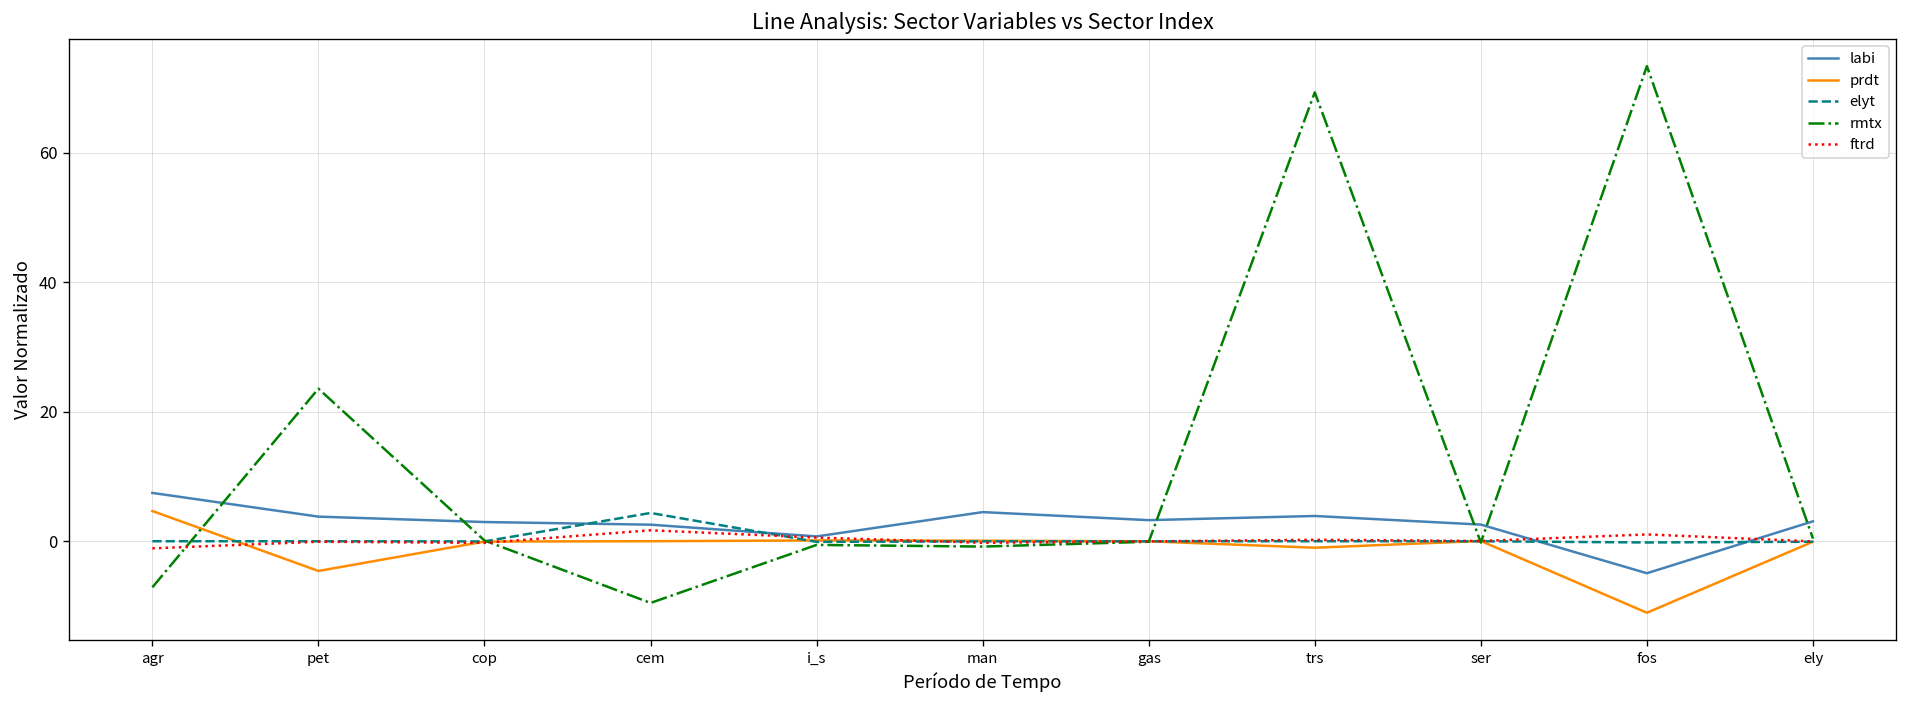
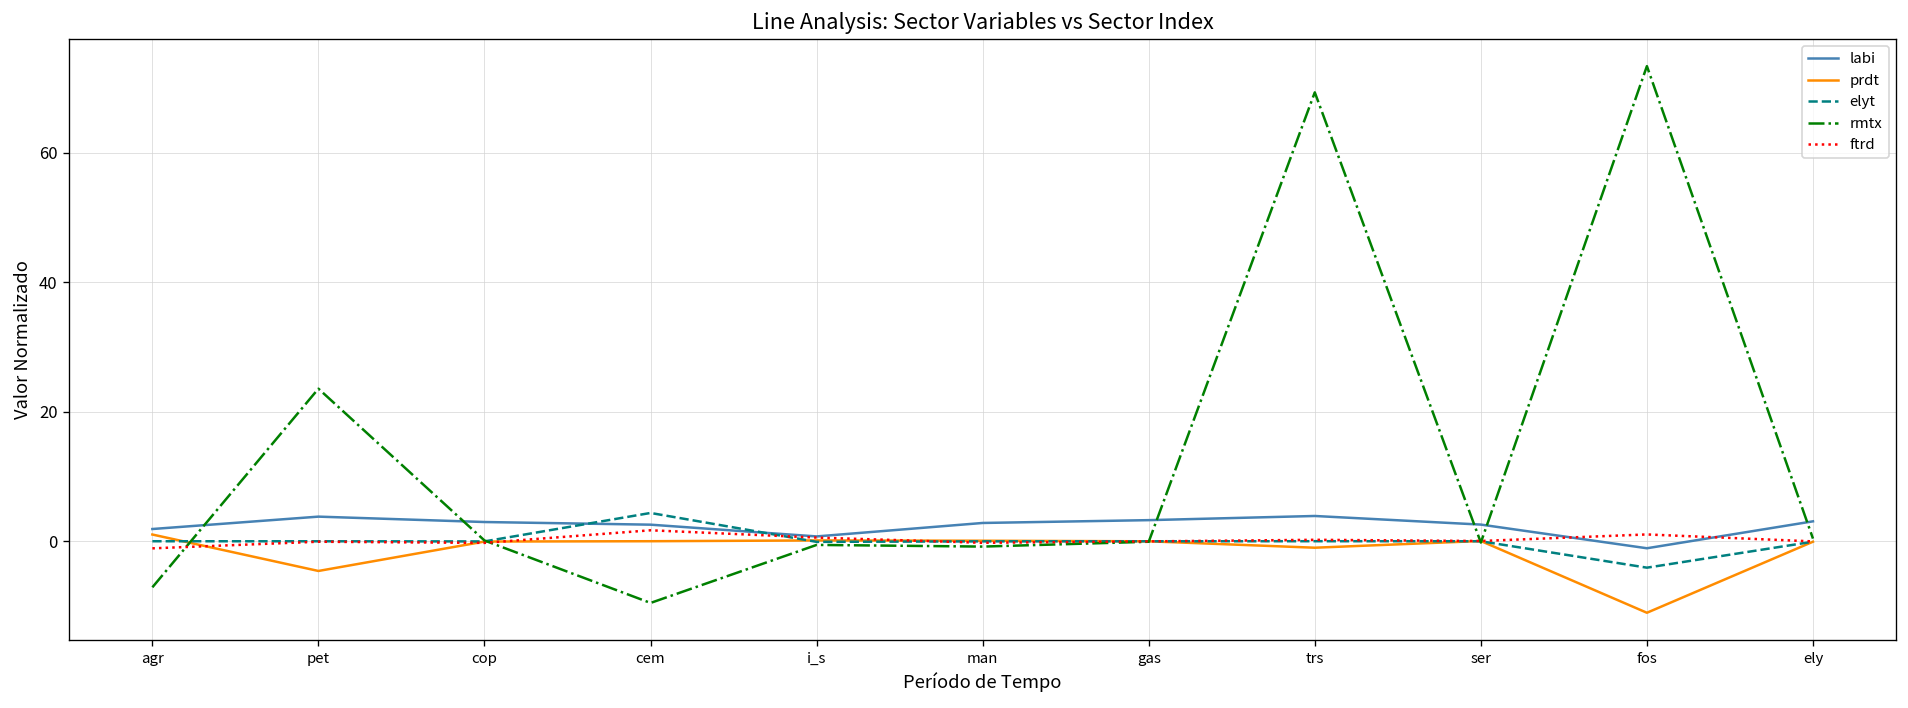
  {
    "labi": {
-     "agr": 7,
+     "agr": 2,
      "pet": 4,
      "cop": 3,
      "cem": 3,
-     "man": 5,
+     "man": 3,
      "gas": 3,
      "trs": 4,
      "ser": 3,
-     "fos": -5,
+     "fos": -1,
      "ely": 3
    },
    "prdt": {
-     "agr": 5,
+     "agr": 1,
      "pet": -5,
      "cem": 0,
      "trs": -1,
      "fos": -11
    },
    "elyt": {
      "agr": 0,
      "cem": 4,
-     "fos": 0
+     "fos": -4
    },
    "rmtx": {
      "agr": -7,
      "pet": 24,
      "cem": -10,
      "i_s": -1,
      "man": -1,
      "trs": 69,
      "fos": 73
    },
    "ftrd": {
      "agr": -1,
      "cem": 2,
      "fos": 1
    }
  }
